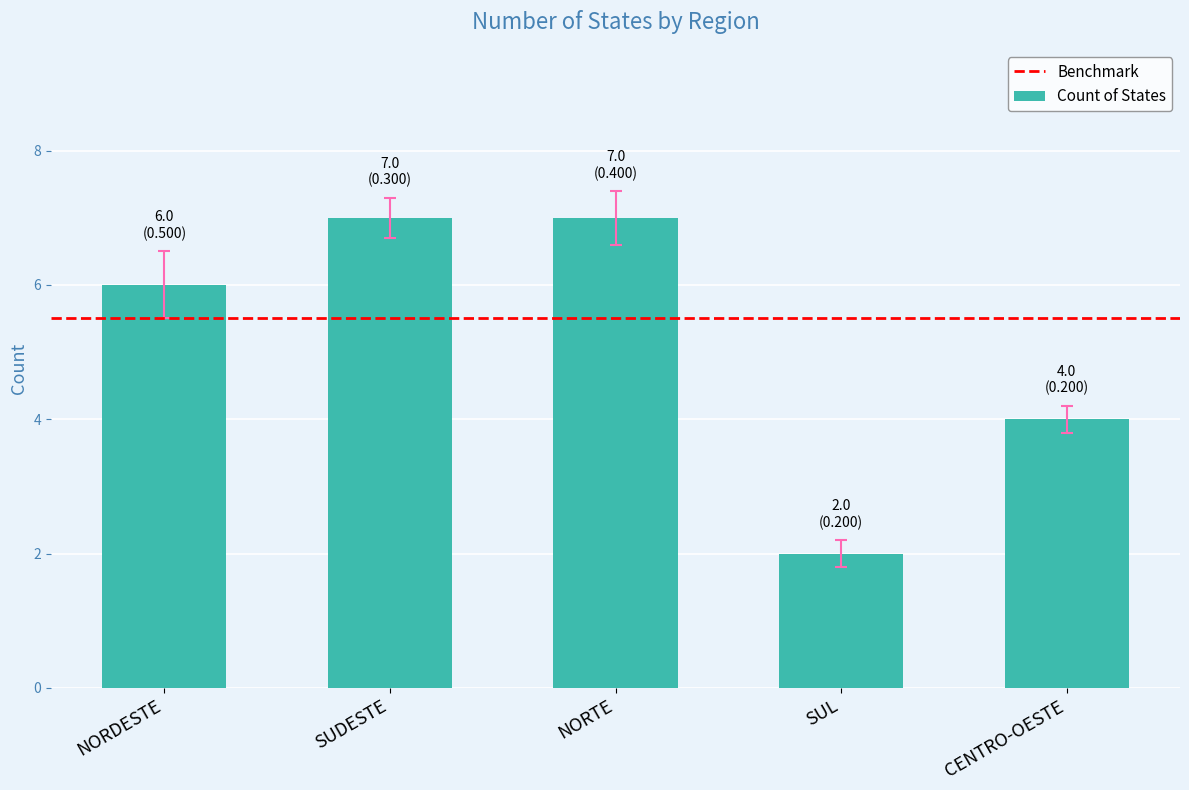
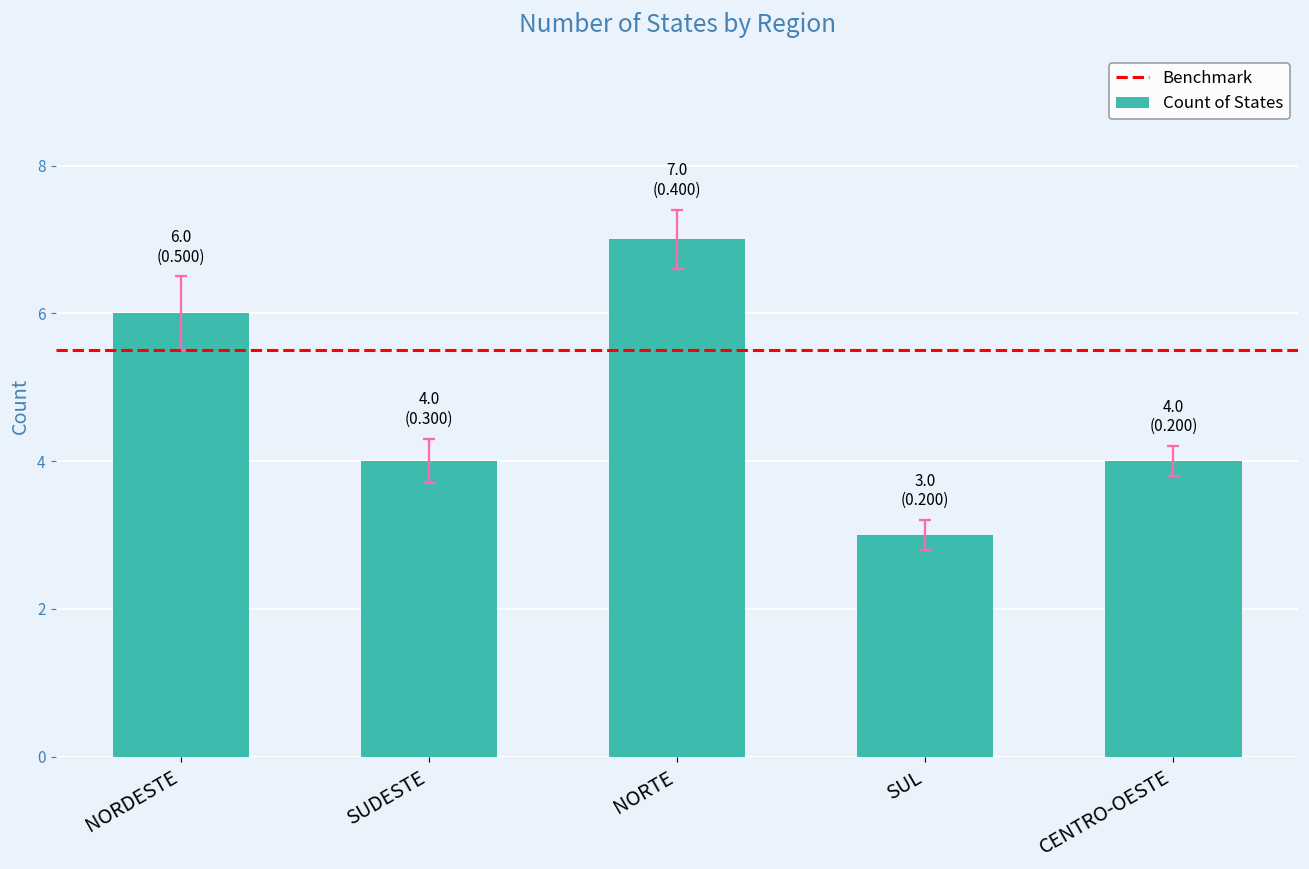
  {
    "Count of States": {
-     "SUDESTE": 7.0,
-     "SUL": 2.0,
+     "SUDESTE": 4.0,
+     "SUL": 3.0,
      "CENTRO-OESTE": 4.0
    }
  }
